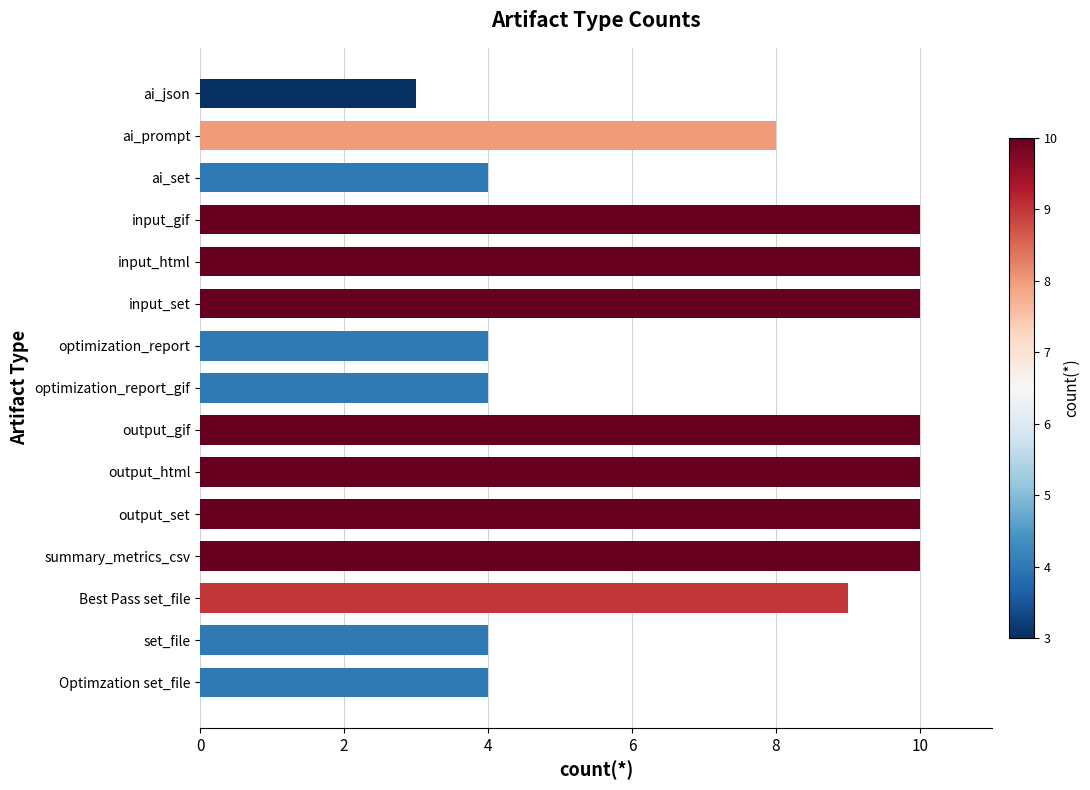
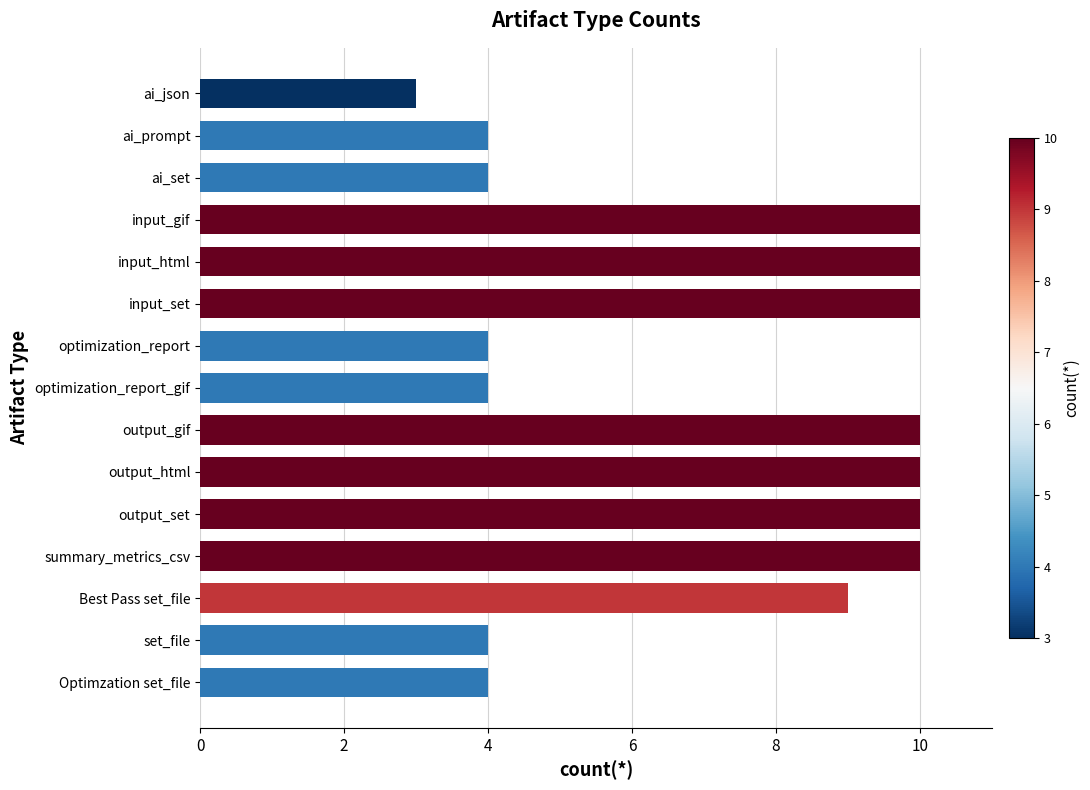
  {
    "ai_json": 3,
-   "ai_prompt": 8,
+   "ai_prompt": 4,
    "ai_set": 4,
    "input_gif": 10,
    "input_html": 10,
    "input_set": 10,
    "optimization_report": 4,
    "optimization_report_gif": 4,
    "output_gif": 10,
    "output_html": 10,
    "output_set": 10,
    "summary_metrics_csv": 10,
    "Best Pass set_file": 9,
    "set_file": 4,
    "Optimzation set_file": 4
  }
